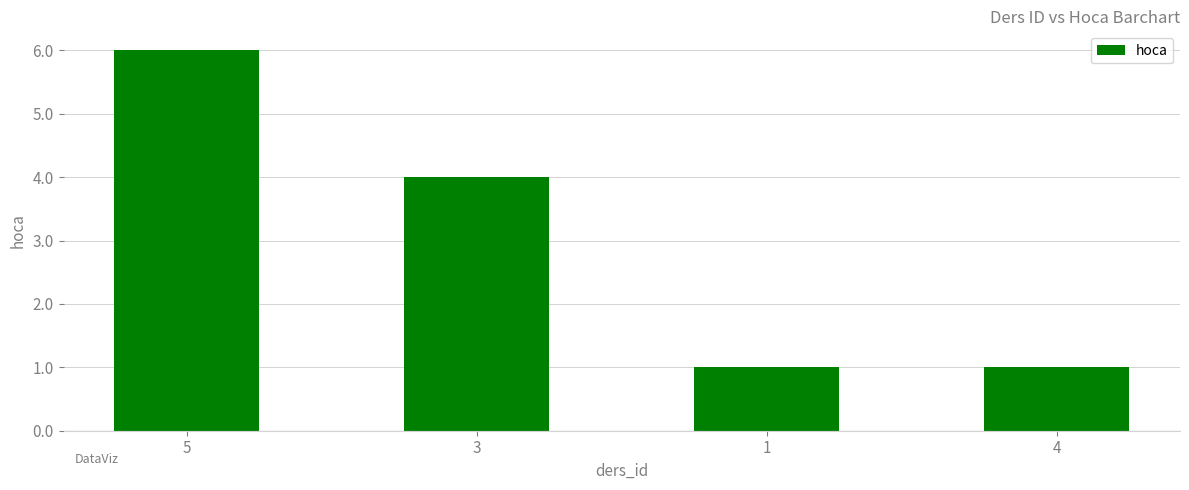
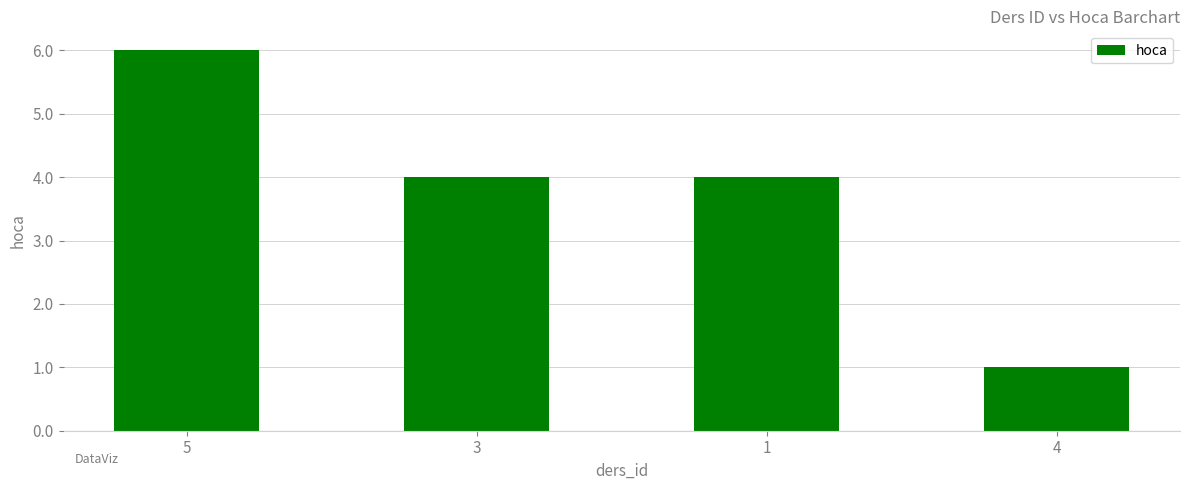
  {
    "5": 6,
    "3": 4,
-   "1": 1,
+   "1": 4,
    "4": 1
  }
